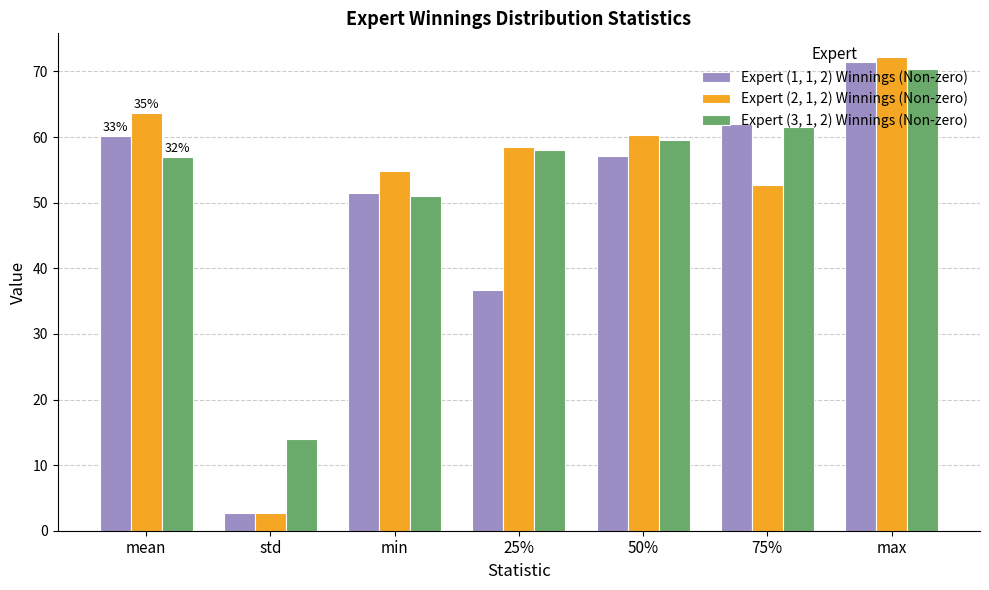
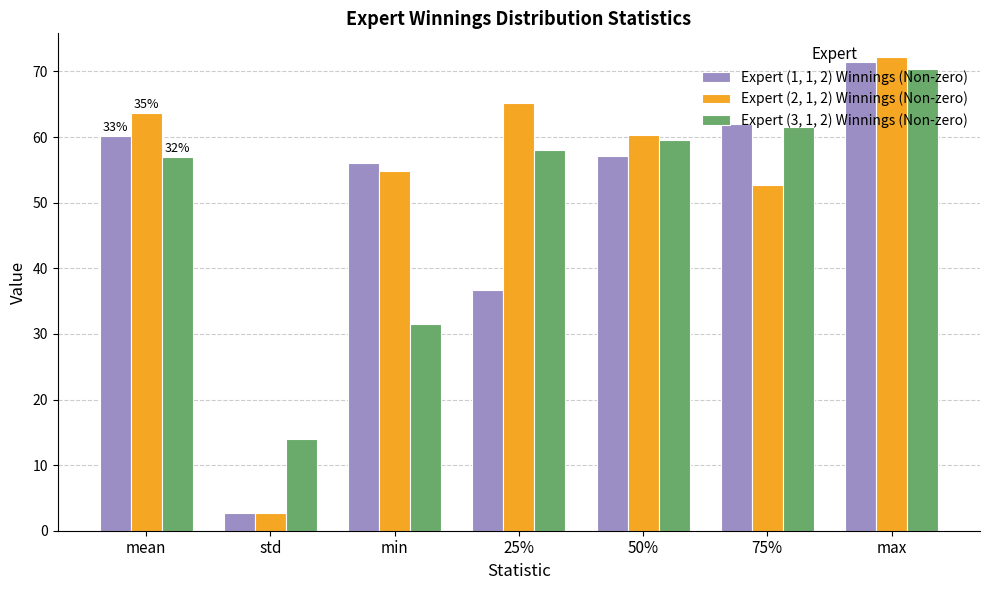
  {
    "Expert (1, 1, 2) Winnings (Non-zero)": {
      "std": 3,
-     "min": 52,
+     "min": 56,
      "25%": 37,
      "50%": 57,
      "75%": 62,
      "max": 71
    },
    "Expert (2, 1, 2) Winnings (Non-zero)": {
      "std": 3,
      "min": 55,
-     "25%": 58,
+     "25%": 65,
      "50%": 60,
      "75%": 53,
      "max": 72
    },
    "Expert (3, 1, 2) Winnings (Non-zero)": {
      "std": 14,
-     "min": 51,
+     "min": 31,
      "25%": 58,
      "50%": 60,
      "75%": 62,
      "max": 70
    }
  }
